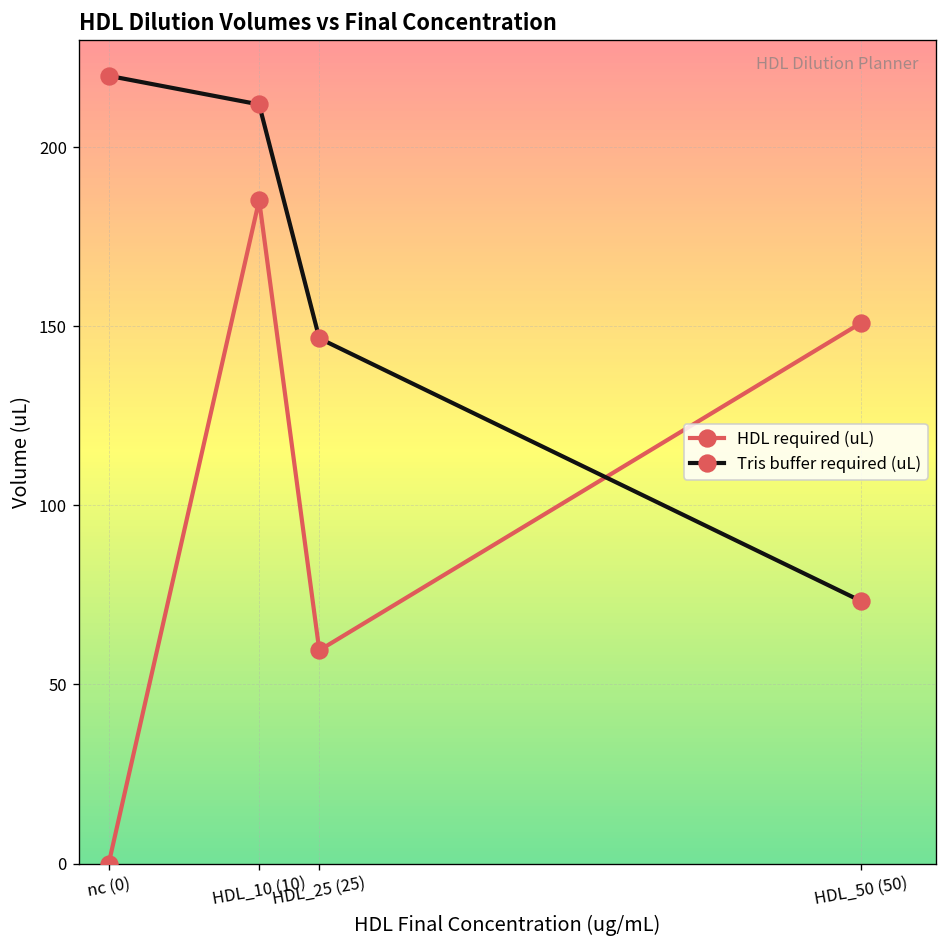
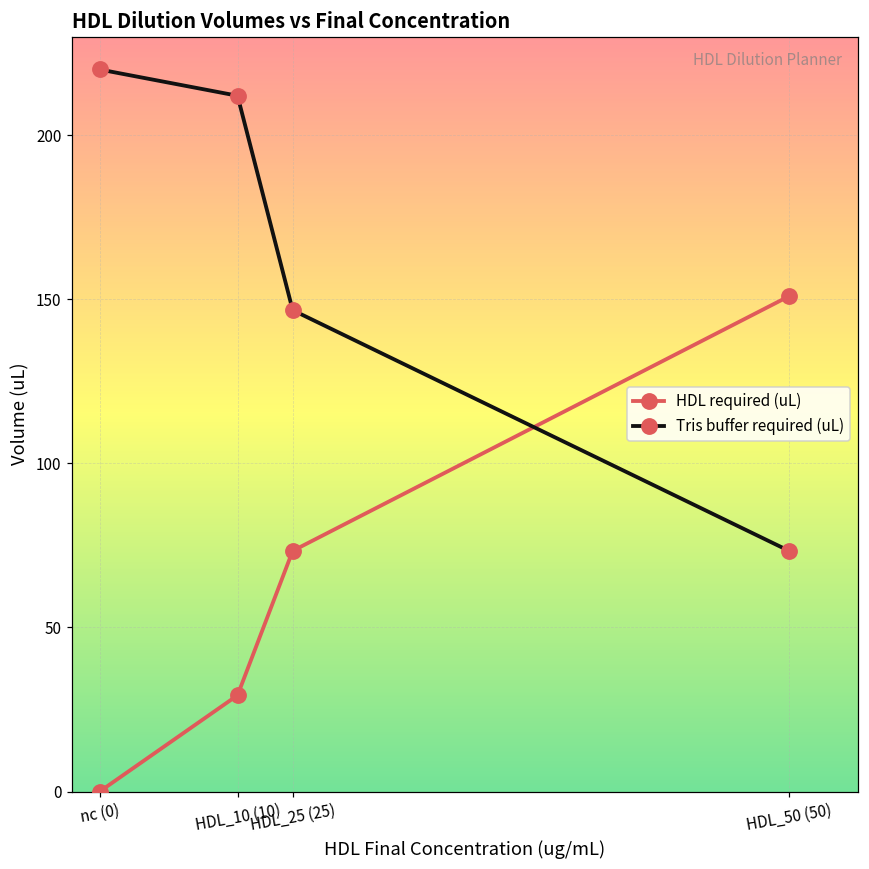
  {
    "HDL required (uL)": {
      "nc (0)": 0,
-     "HDL_10 (10)": 185,
-     "HDL_25 (25)": 60,
+     "HDL_10 (10)": 29,
+     "HDL_25 (25)": 73,
      "HDL_50 (50)": 151
    },
    "Tris buffer required (uL)": {
      "nc (0)": 220,
      "HDL_10 (10)": 212,
      "HDL_25 (25)": 147,
      "HDL_50 (50)": 73
    }
  }
